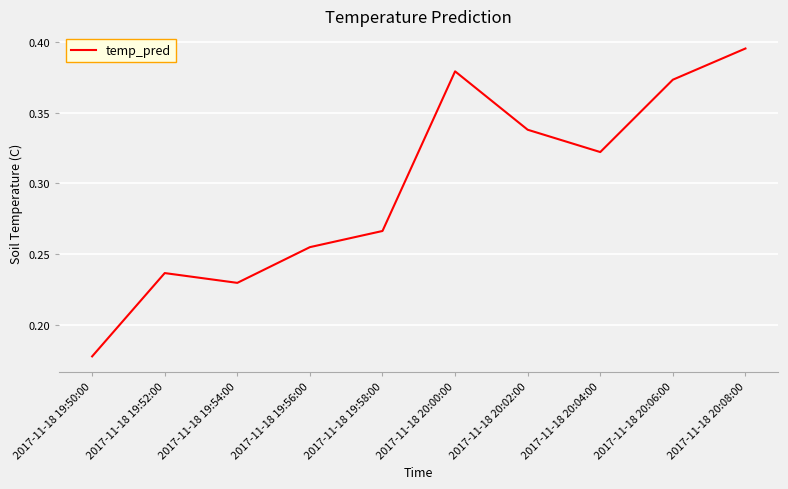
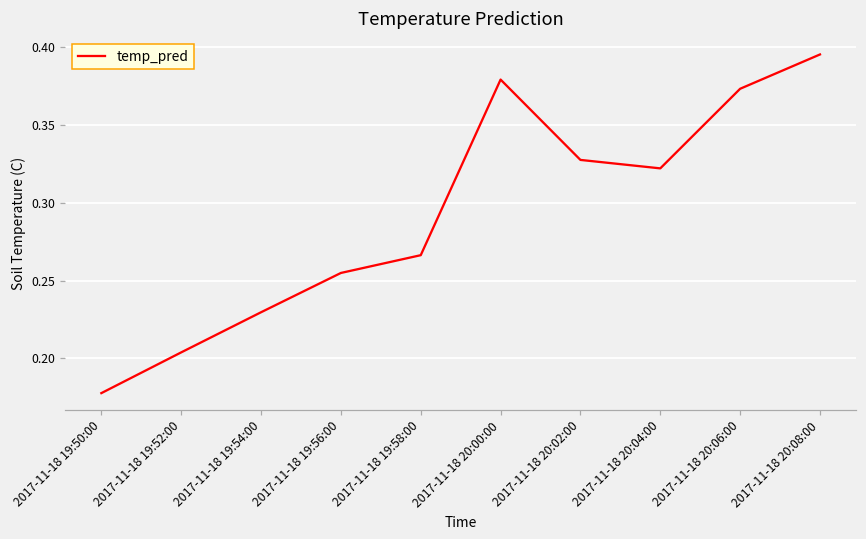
  {
    "2017-11-18 19:50:00": 0.178,
-   "2017-11-18 19:52:00": 0.237,
+   "2017-11-18 19:52:00": 0.204,
    "2017-11-18 19:54:00": 0.230,
    "2017-11-18 19:56:00": 0.255,
    "2017-11-18 19:58:00": 0.266,
    "2017-11-18 20:00:00": 0.379,
-   "2017-11-18 20:02:00": 0.338,
+   "2017-11-18 20:02:00": 0.328,
    "2017-11-18 20:04:00": 0.322,
    "2017-11-18 20:06:00": 0.373,
    "2017-11-18 20:08:00": 0.395
  }
